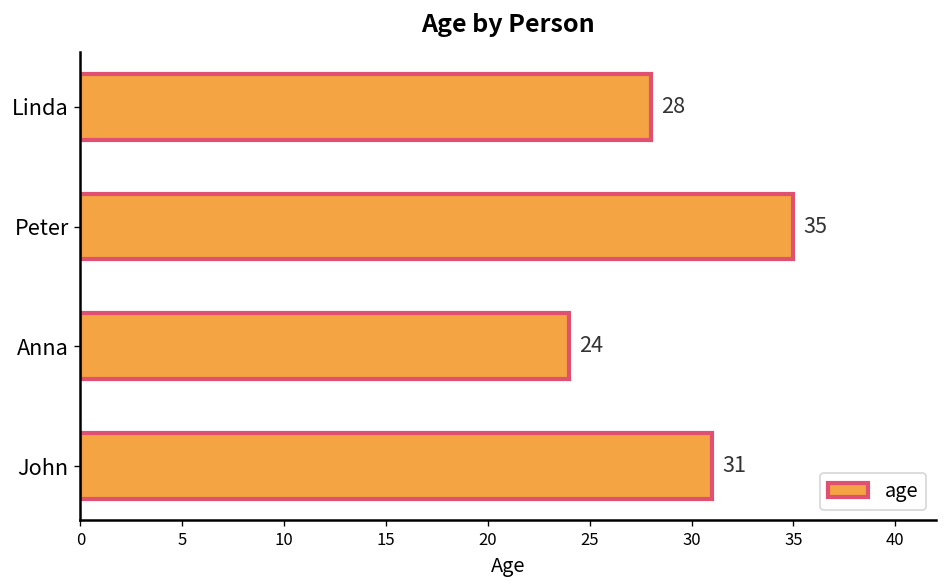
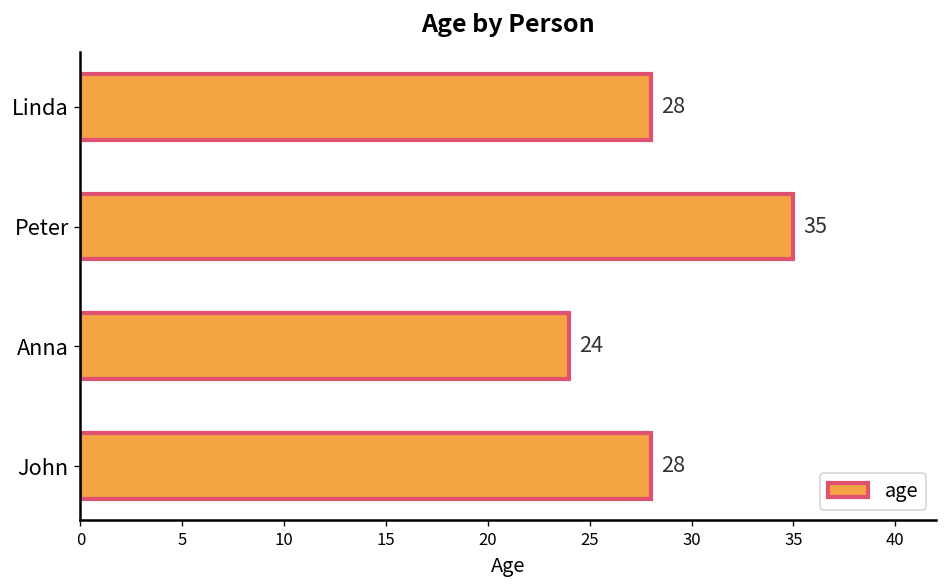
  {
    "Linda": 28,
    "Peter": 35,
    "Anna": 24,
-   "John": 31
+   "John": 28
  }
